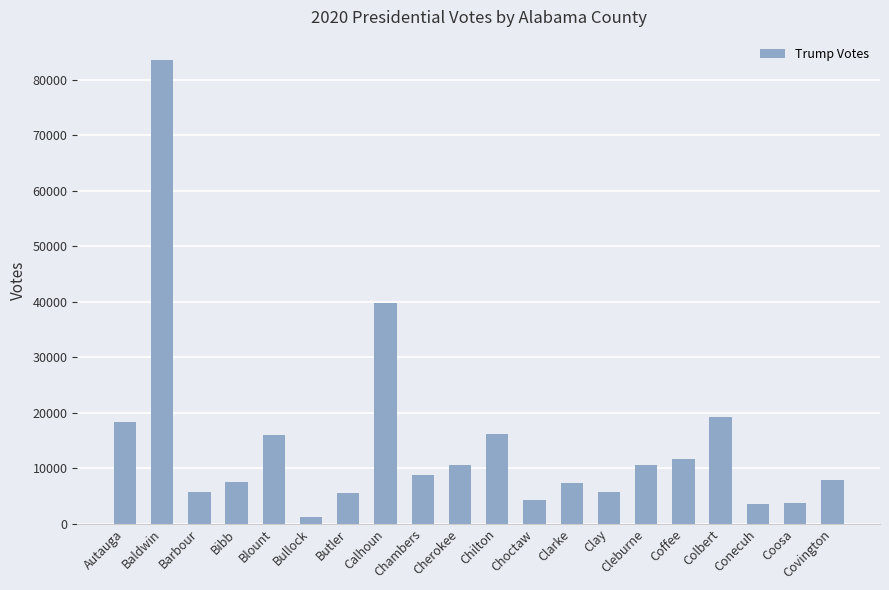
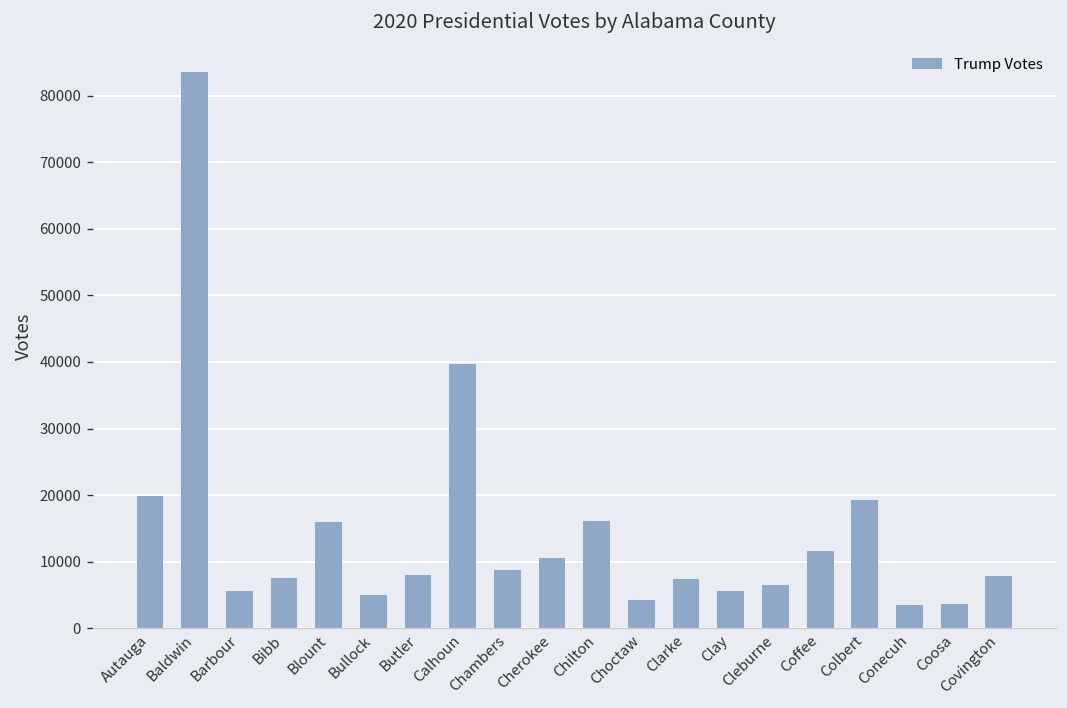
  {
-   "Autauga": 18000,
+   "Autauga": 20000,
    "Baldwin": 84000,
    "Barbour": 6000,
    "Bibb": 8000,
    "Blount": 16000,
-   "Bullock": 1000,
-   "Butler": 5000,
+   "Bullock": 5000,
+   "Butler": 8000,
    "Calhoun": 40000,
    "Chambers": 9000,
    "Cherokee": 11000,
    "Chilton": 16000,
    "Choctaw": 4000,
    "Clarke": 7000,
    "Clay": 6000,
-   "Cleburne": 11000,
+   "Cleburne": 6000,
    "Coffee": 12000,
    "Colbert": 19000,
    "Conecuh": 3000,
    "Coosa": 4000,
    "Covington": 8000
  }
